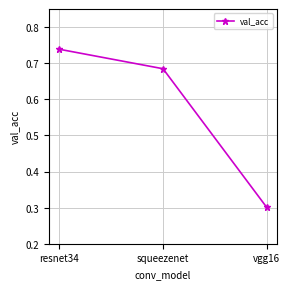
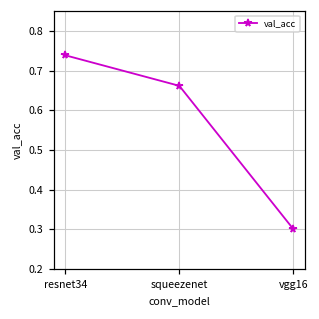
  {
    "resnet34": 0.74,
-   "squeezenet": 0.68,
+   "squeezenet": 0.66,
    "vgg16": 0.30
  }
